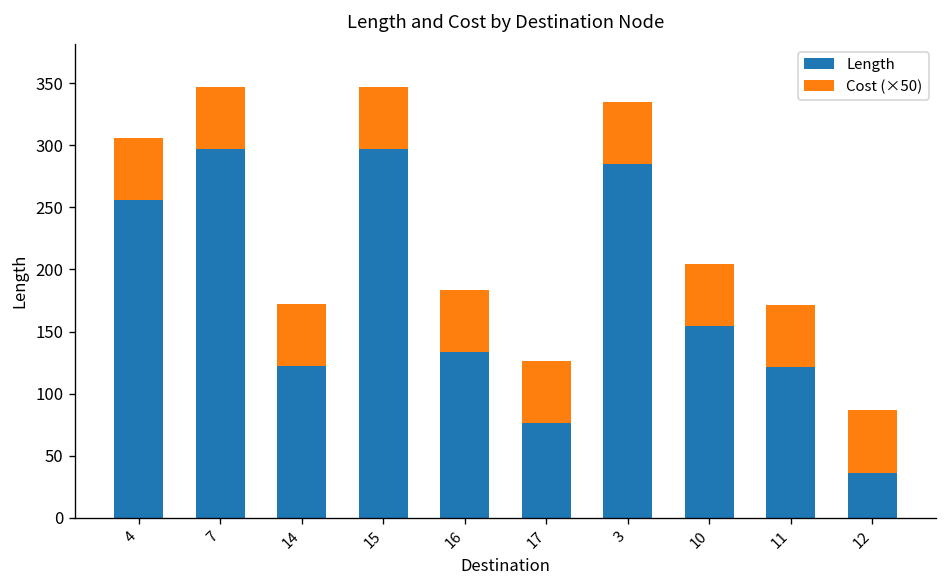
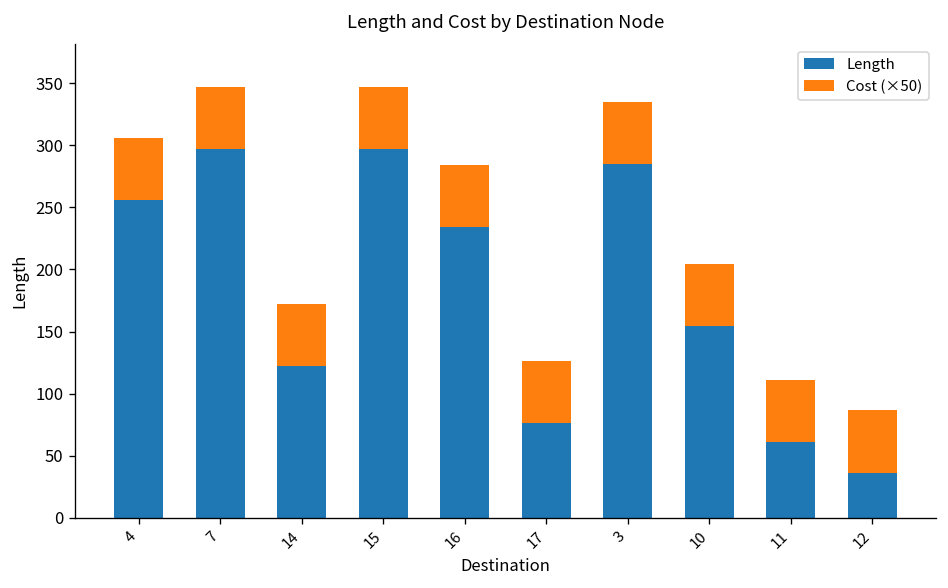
  {
    "Length": {
      "4": 256,
      "7": 297,
      "14": 122,
      "15": 297,
-     "16": 133,
+     "16": 234,
      "17": 76,
      "3": 285,
      "10": 155,
-     "11": 121,
+     "11": 61,
      "12": 37
    },
    "Cost (×50)": {
      "4": 50,
      "7": 50,
      "14": 50,
      "15": 50,
      "16": 50,
      "17": 50,
      "3": 50,
      "10": 50,
      "11": 50,
      "12": 50
    }
  }
